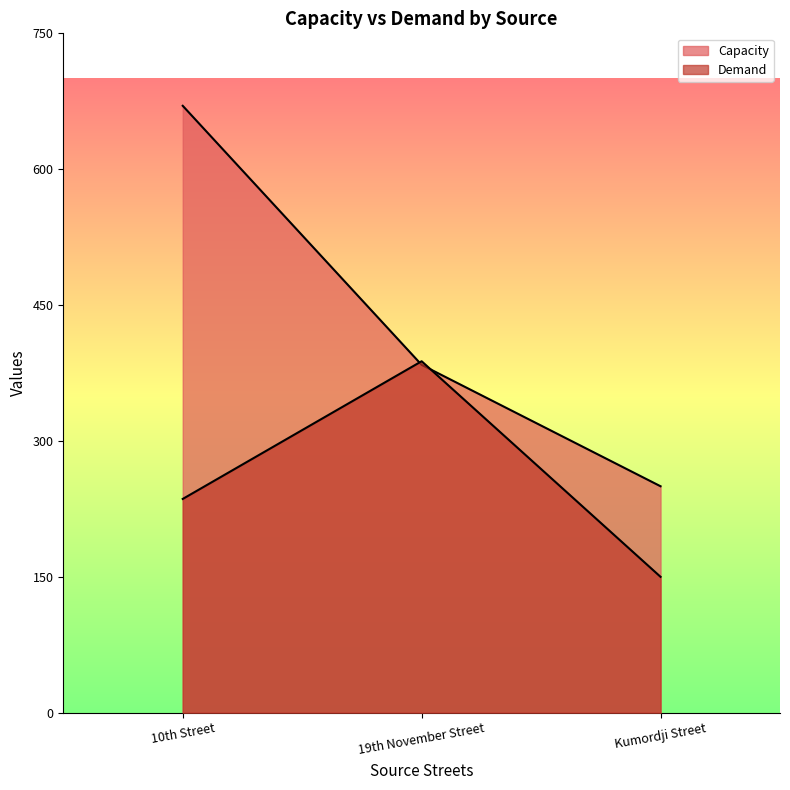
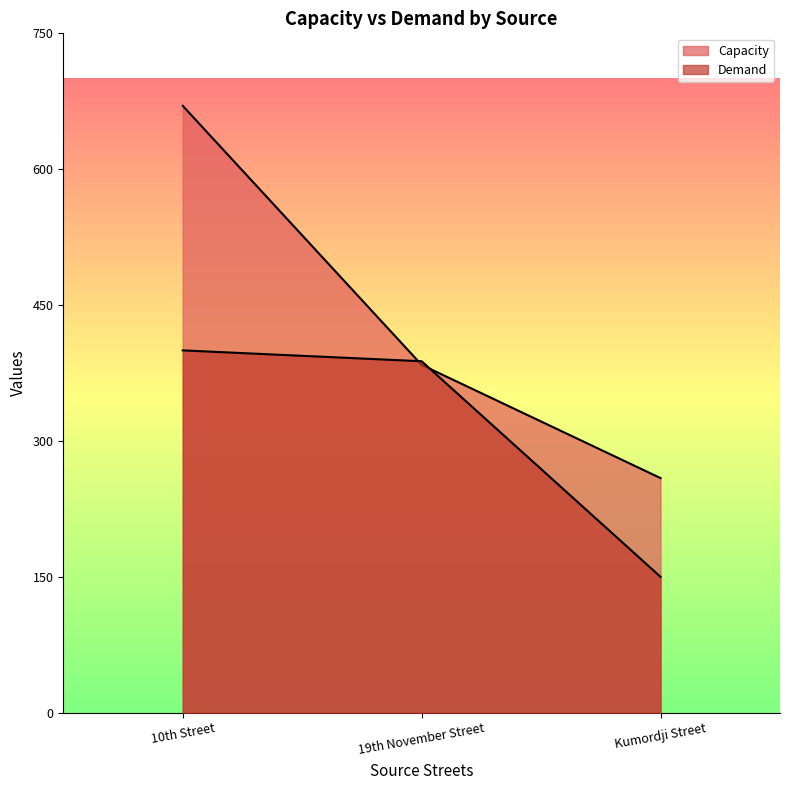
  {
    "Capacity": {
      "10th Street": 670,
      "19th November Street": 380,
-     "Kumordji Street": 250
+     "Kumordji Street": 260
    },
    "Demand": {
-     "10th Street": 240,
+     "10th Street": 400,
      "19th November Street": 390,
      "Kumordji Street": 150
    }
  }
